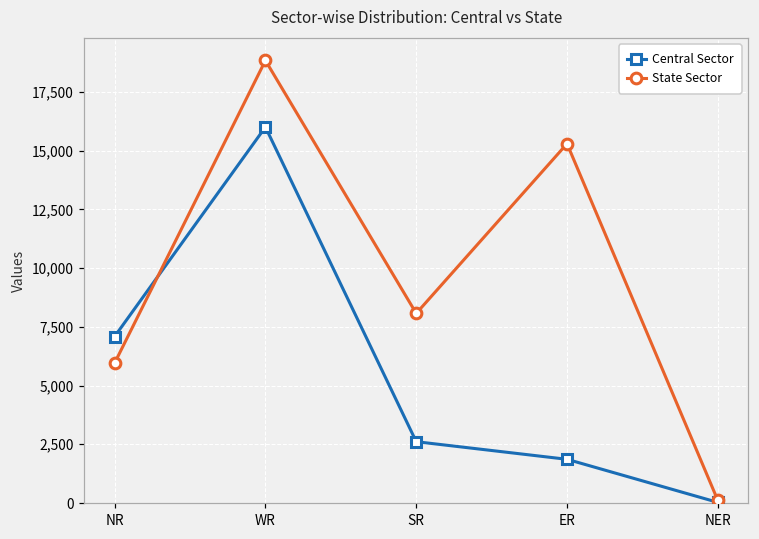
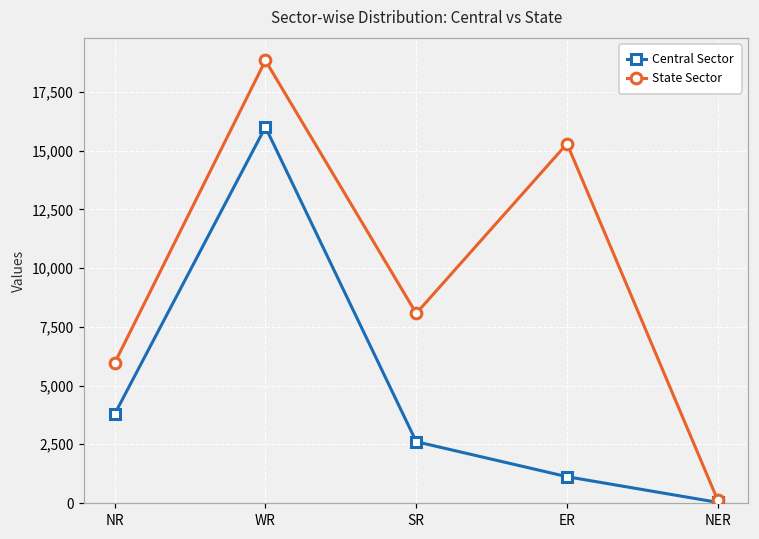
  {
    "Central Sector": {
-     "NR": "7,100",
+     "NR": "3,800",
      "WR": "16,000",
      "SR": "2,600",
-     "ER": "1,900"
+     "ER": "1,100"
    },
    "State Sector": {
      "NR": "6,000",
      "WR": "18,800",
      "SR": "8,100",
      "ER": "15,300"
    }
  }
